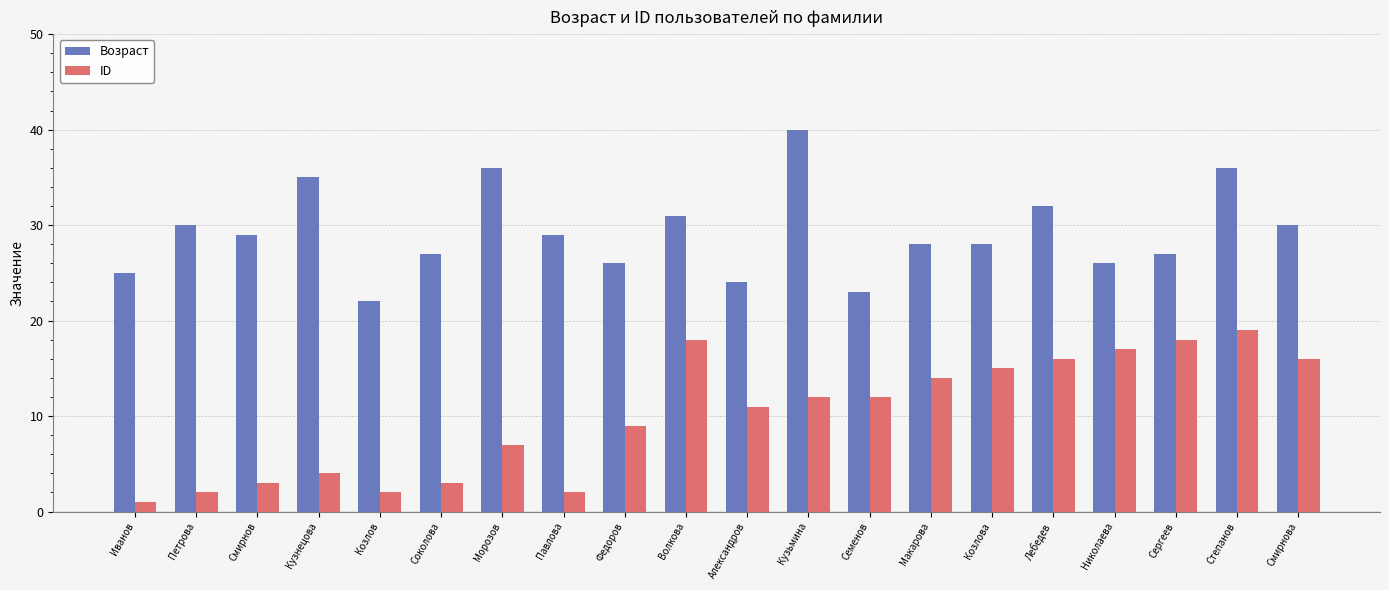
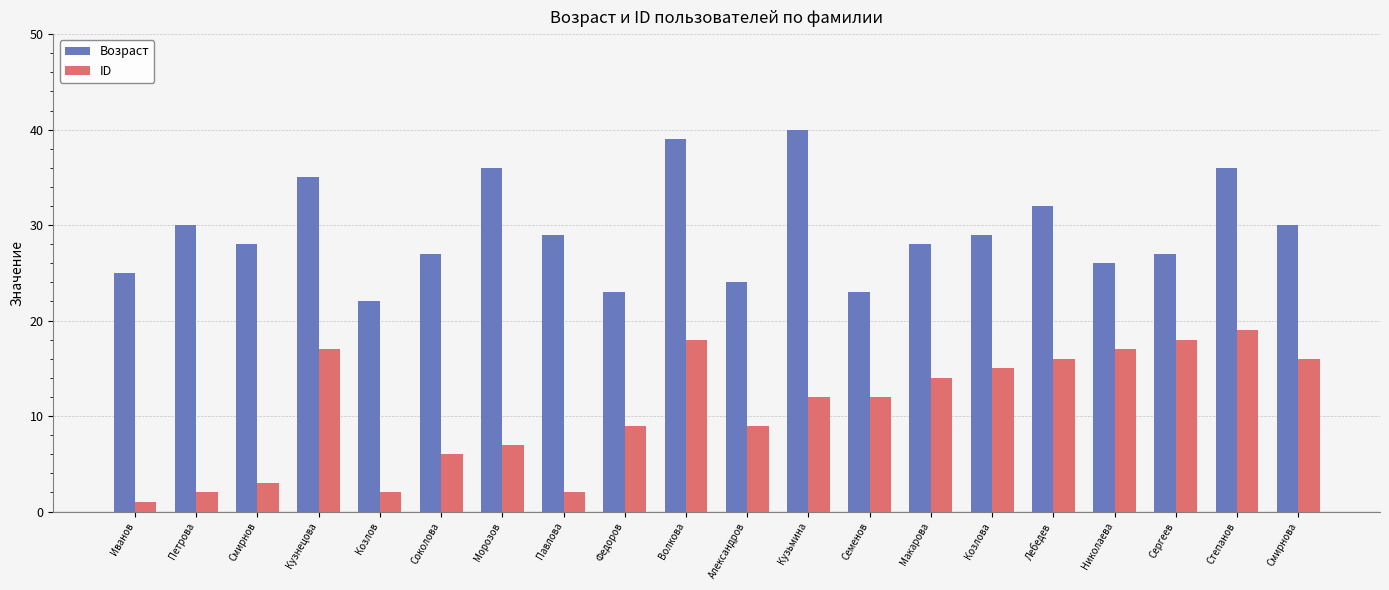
  {
    "Возраст": {
      "Иванов": 25,
      "Петрова": 30,
-     "Смирнов": 29,
+     "Смирнов": 28,
      "Кузнецова": 35,
      "Козлов": 22,
      "Соколова": 27,
      "Морозов": 36,
      "Павлова": 29,
-     "Федоров": 26,
-     "Волкова": 31,
+     "Федоров": 23,
+     "Волкова": 39,
      "Александров": 24,
      "Кузьмина": 40,
      "Семенов": 23,
      "Макарова": 28,
-     "Козлова": 28,
+     "Козлова": 29,
      "Лебедев": 32,
      "Николаева": 26,
      "Сергеев": 27,
      "Степанов": 36,
      "Смирнова": 30
    },
    "ID": {
      "Иванов": 1,
      "Петрова": 2,
      "Смирнов": 3,
-     "Кузнецова": 4,
+     "Кузнецова": 17,
      "Козлов": 2,
-     "Соколова": 3,
+     "Соколова": 6,
      "Морозов": 7,
      "Павлова": 2,
      "Федоров": 9,
      "Волкова": 18,
-     "Александров": 11,
+     "Александров": 9,
      "Кузьмина": 12,
      "Семенов": 12,
      "Макарова": 14,
      "Козлова": 15,
      "Лебедев": 16,
      "Николаева": 17,
      "Сергеев": 18,
      "Степанов": 19,
      "Смирнова": 16
    }
  }
